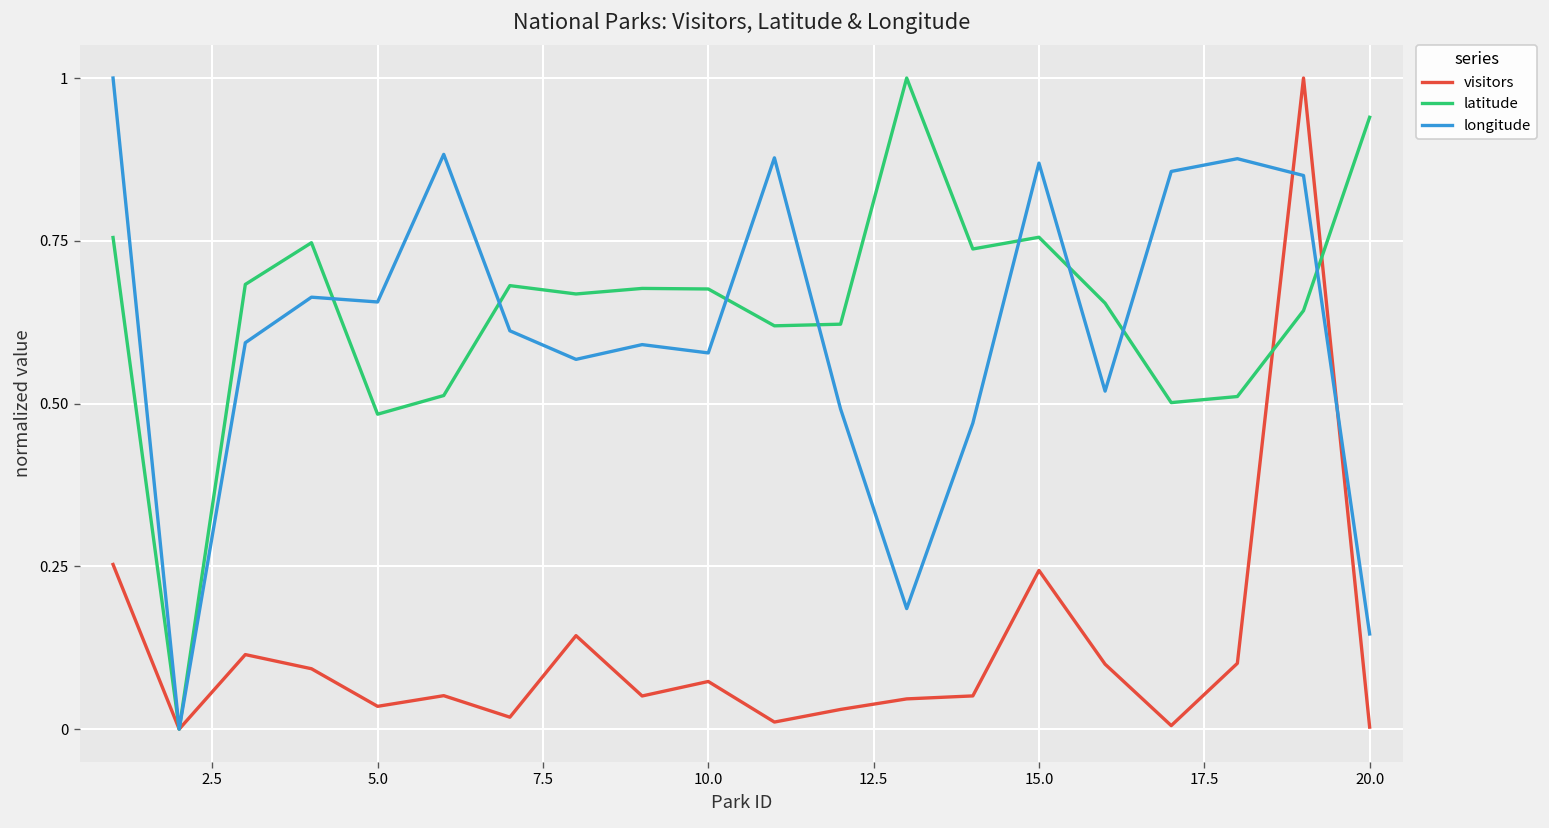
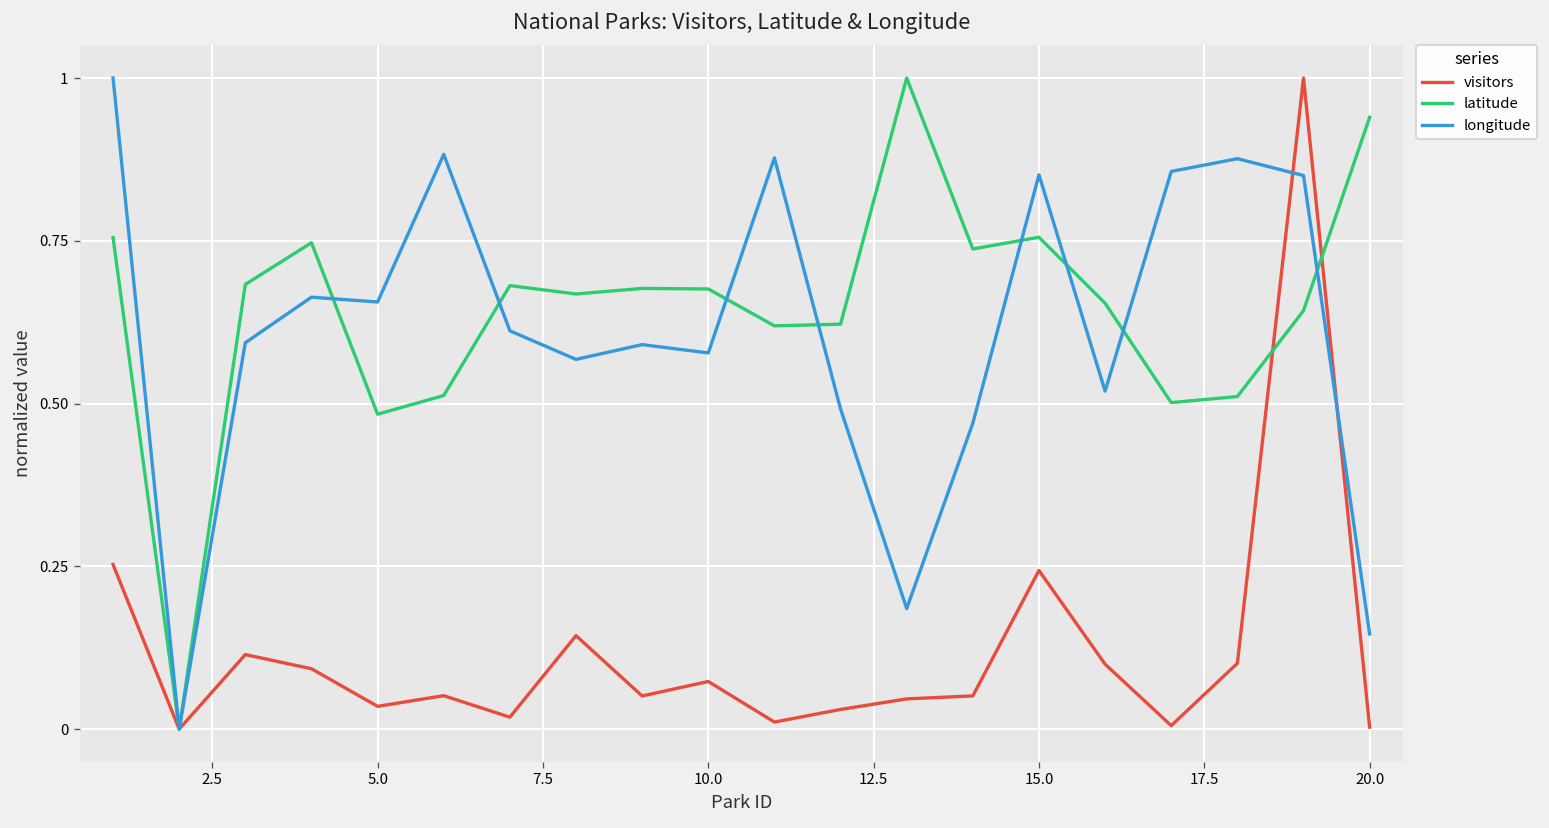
  {
    "visitors": {
      "5.0": 0.03,
      "10.0": 0.07,
      "15.0": 0.24,
      "20.0": 0.00
    },
    "latitude": {
      "5.0": 0.48,
      "10.0": 0.68,
      "15.0": 0.76,
      "20.0": 0.94
    },
    "longitude": {
      "5.0": 0.66,
      "10.0": 0.58,
-     "15.0": 0.87,
+     "15.0": 0.85,
      "20.0": 0.15
    }
  }
